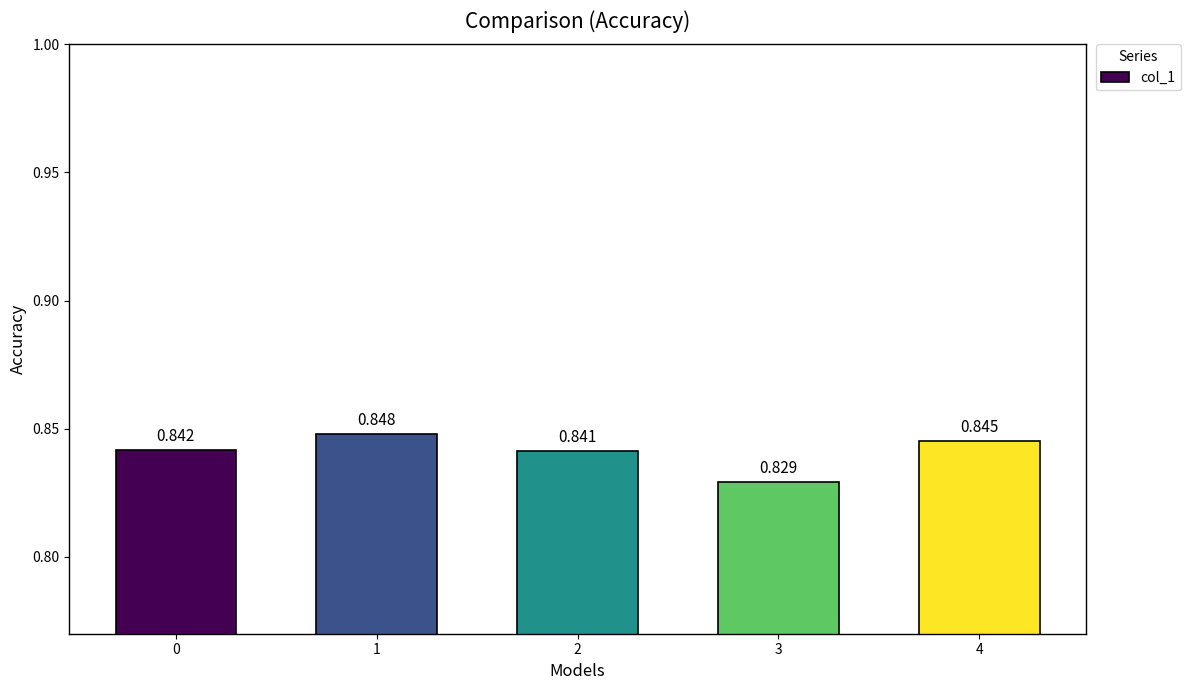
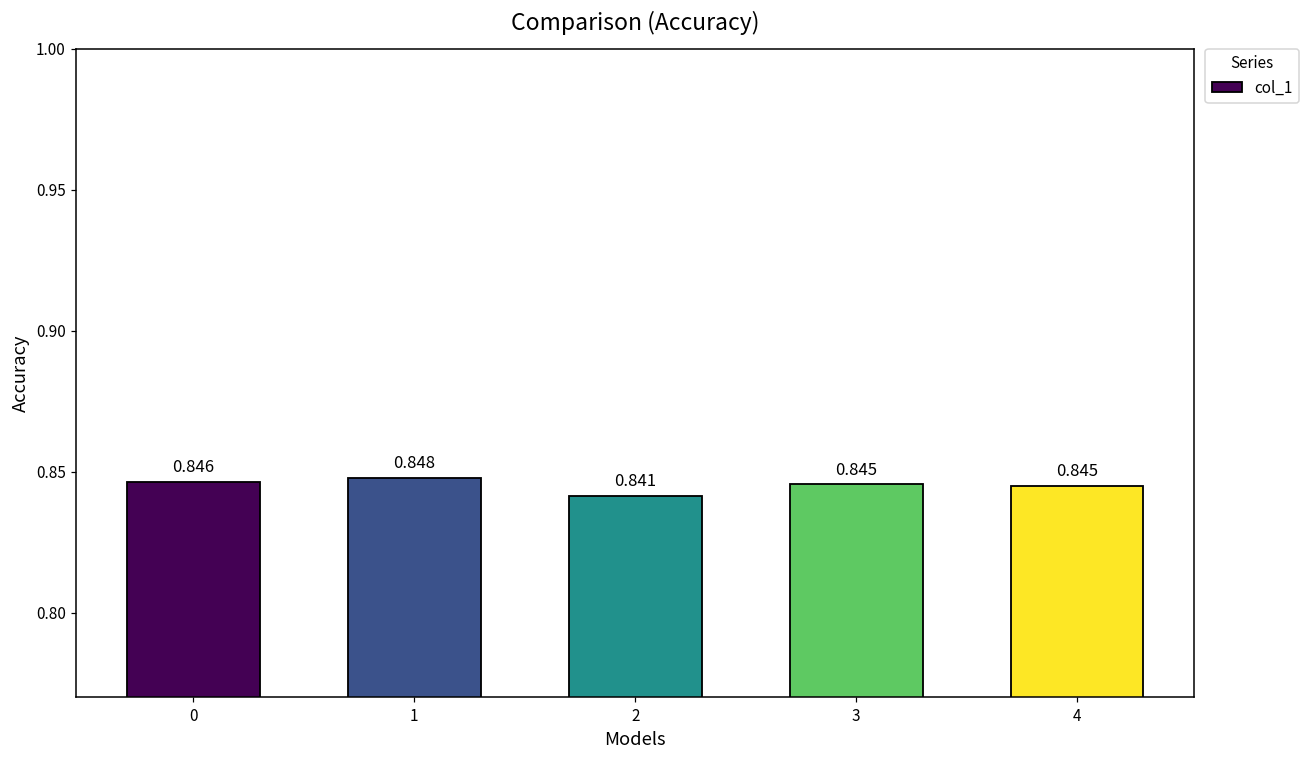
  {
-   "0": 0.842,
+   "0": 0.846,
    "1": 0.848,
    "2": 0.841,
-   "3": 0.829,
+   "3": 0.845,
    "4": 0.845
  }
